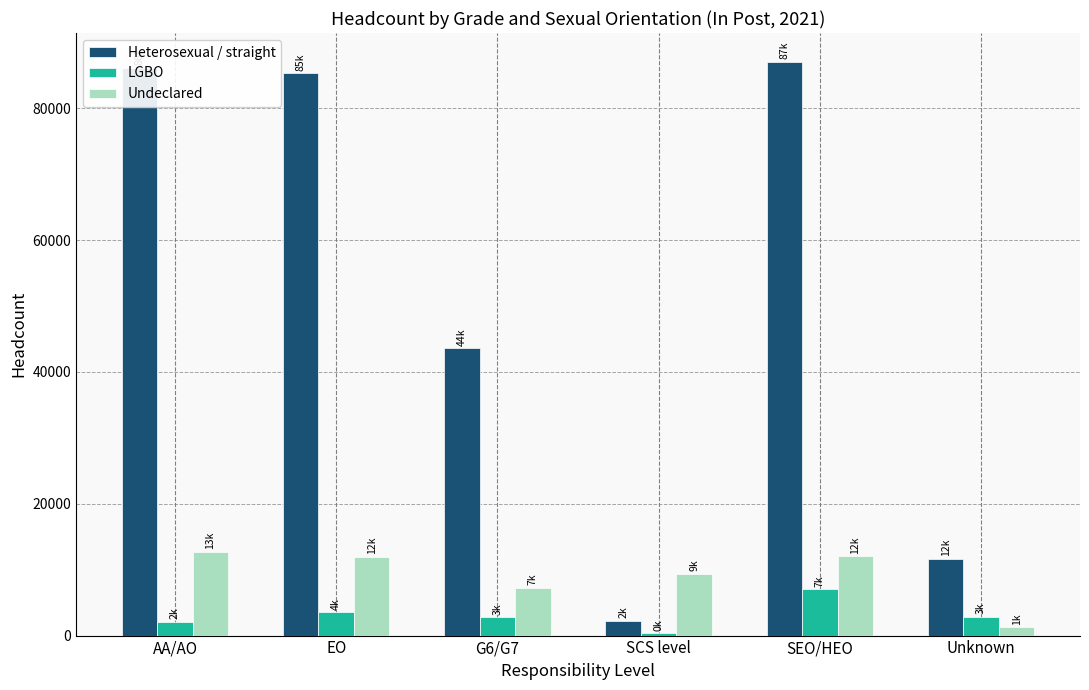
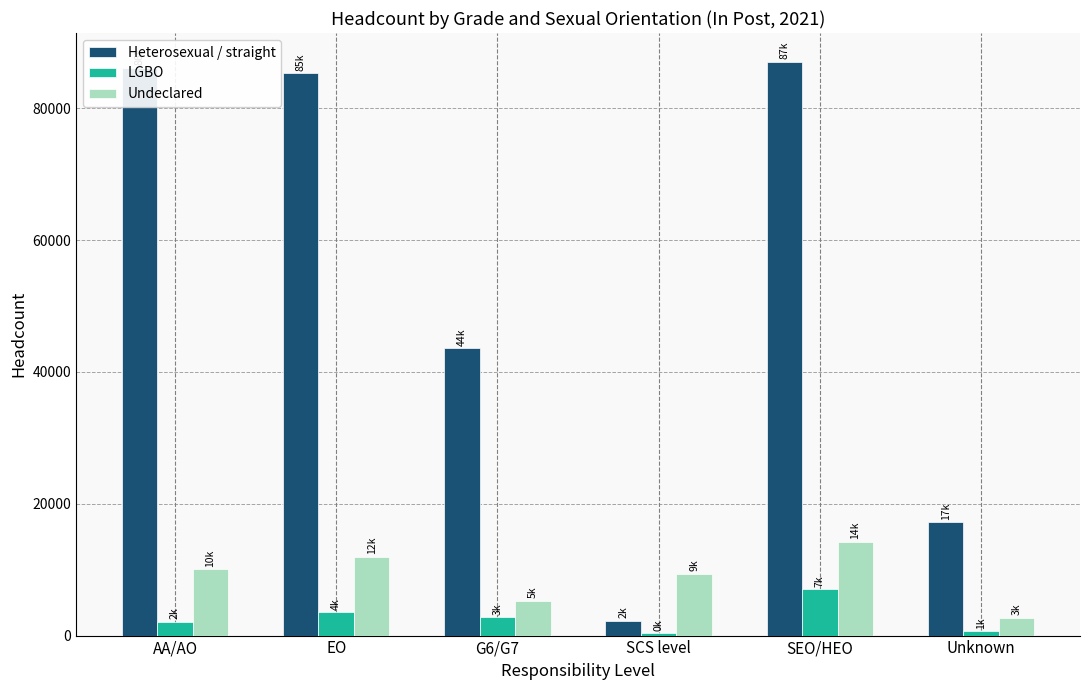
  {
    "Heterosexual / straight": {
      "EO": "85k",
      "G6/G7": "44k",
      "SCS level": "2k",
      "SEO/HEO": "87k",
-     "Unknown": "12k"
+     "Unknown": "17k"
    },
    "LGBO": {
      "AA/AO": "2k",
      "EO": "4k",
      "G6/G7": "3k",
      "SEO/HEO": "7k",
-     "Unknown": "3k"
+     "Unknown": "1k"
    },
    "Undeclared": {
-     "AA/AO": "13k",
+     "AA/AO": "10k",
      "EO": "12k",
-     "G6/G7": "7k",
+     "G6/G7": "5k",
      "SCS level": "9k",
-     "SEO/HEO": "12k",
-     "Unknown": "1k"
+     "SEO/HEO": "14k",
+     "Unknown": "3k"
    }
  }
